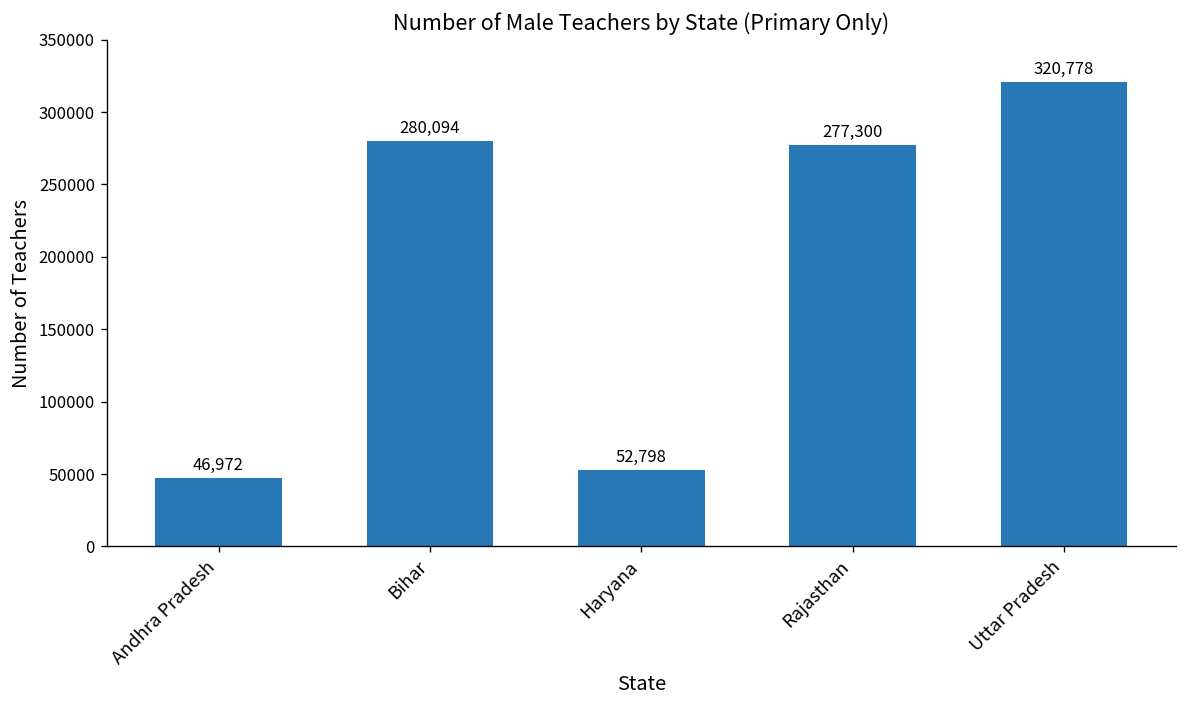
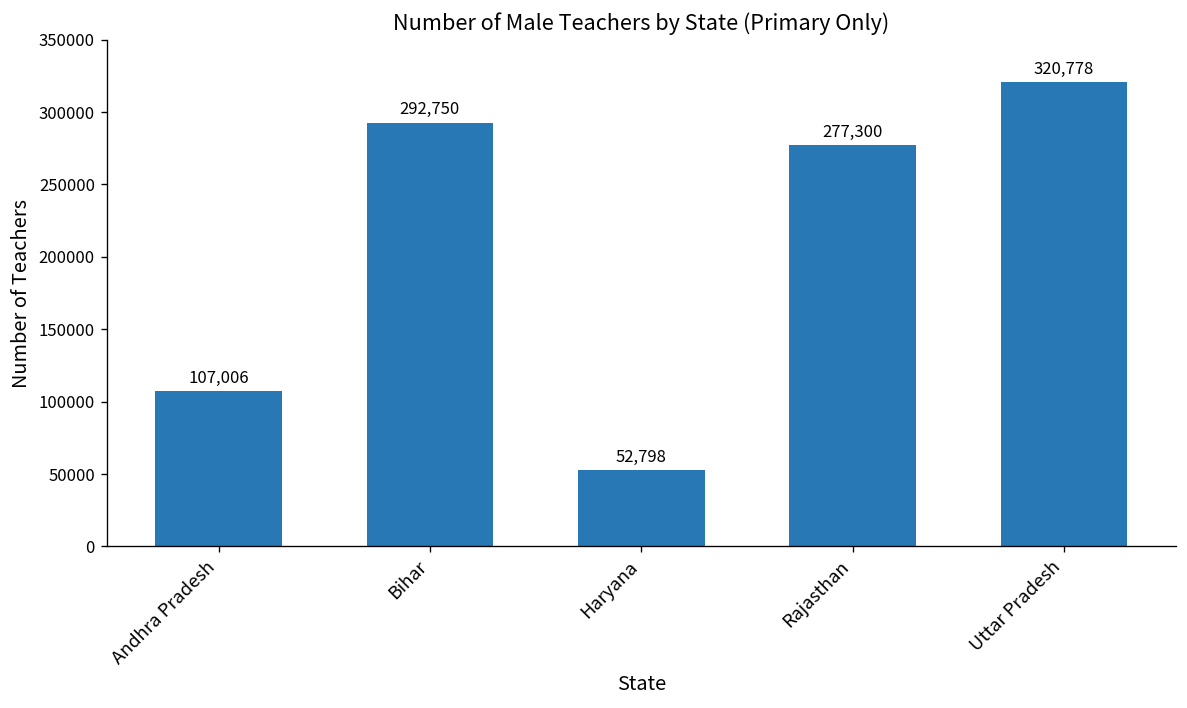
  {
-   "Andhra Pradesh": "46,972",
-   "Bihar": "280,094",
+   "Andhra Pradesh": "107,006",
+   "Bihar": "292,750",
    "Haryana": "52,798",
    "Rajasthan": "277,300",
    "Uttar Pradesh": "320,778"
  }
